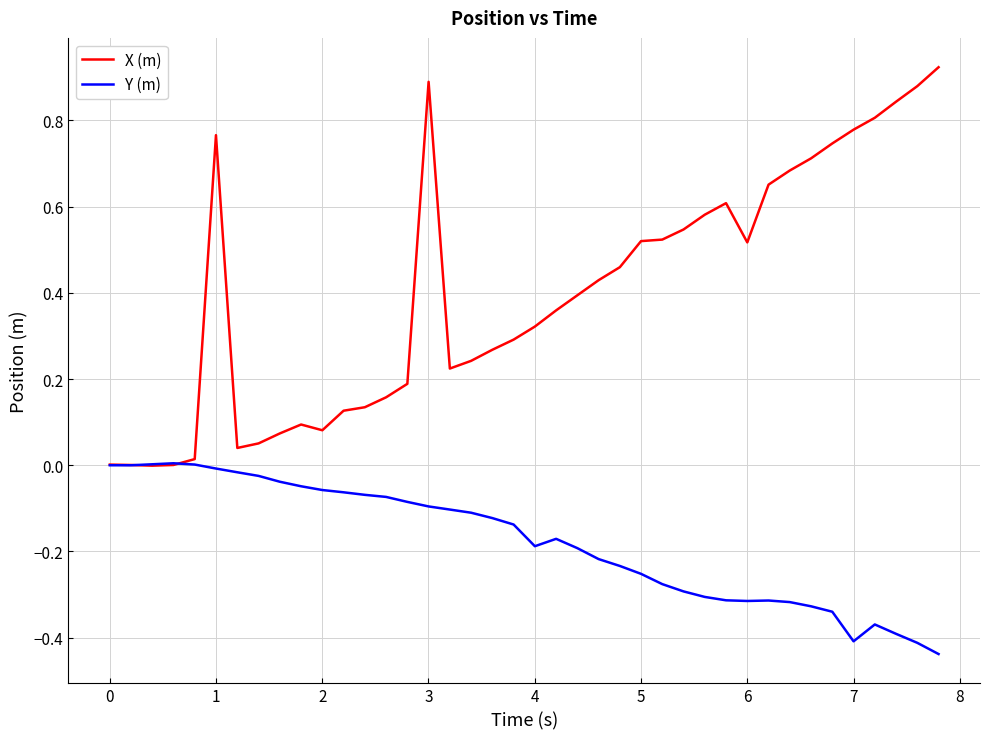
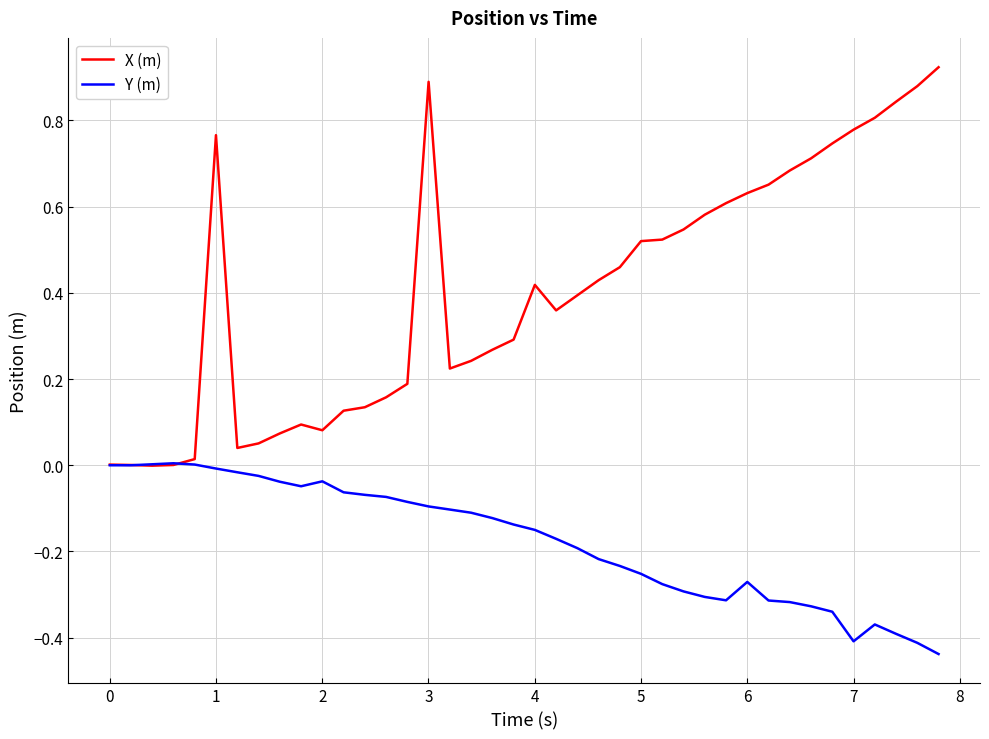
  {
    "X (m)": {
      "1": 0.77,
      "2": 0.08,
      "3": 0.89,
-     "4": 0.32,
+     "4": 0.42,
      "5": 0.52,
-     "6": 0.52,
+     "6": 0.63,
      "7": 0.78
    },
    "Y (m)": {
      "1": -0.01,
-     "2": -0.06,
+     "2": -0.04,
      "3": -0.10,
-     "4": -0.19,
+     "4": -0.15,
      "5": -0.25,
-     "6": -0.31,
+     "6": -0.27,
      "7": -0.41
    }
  }
